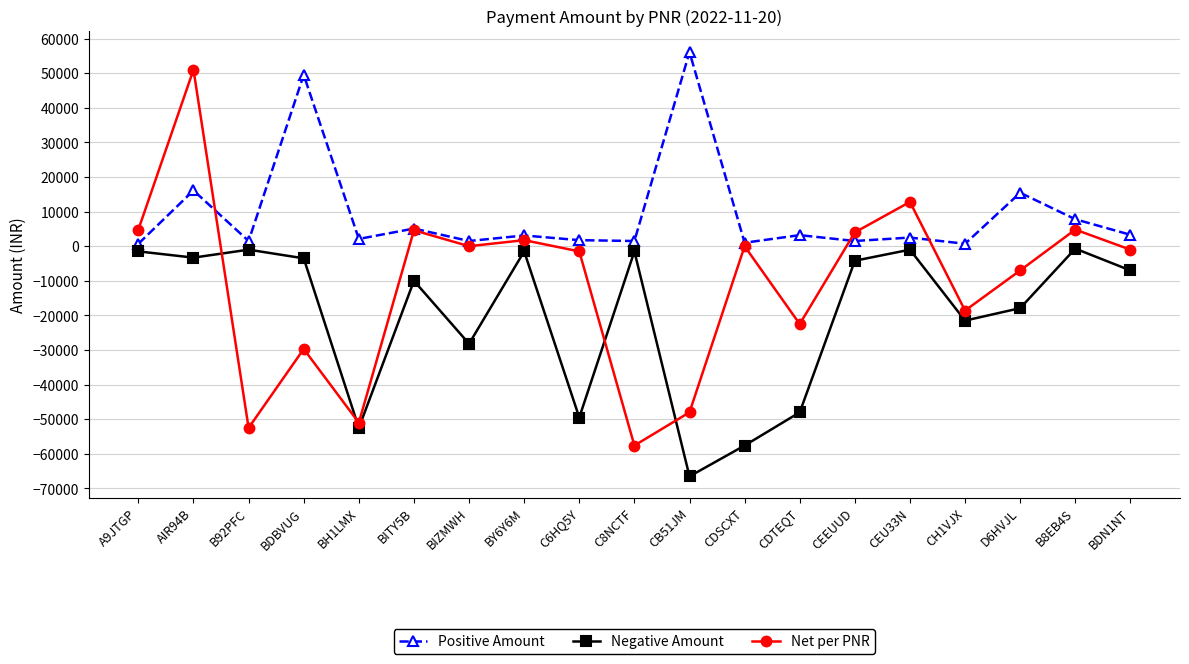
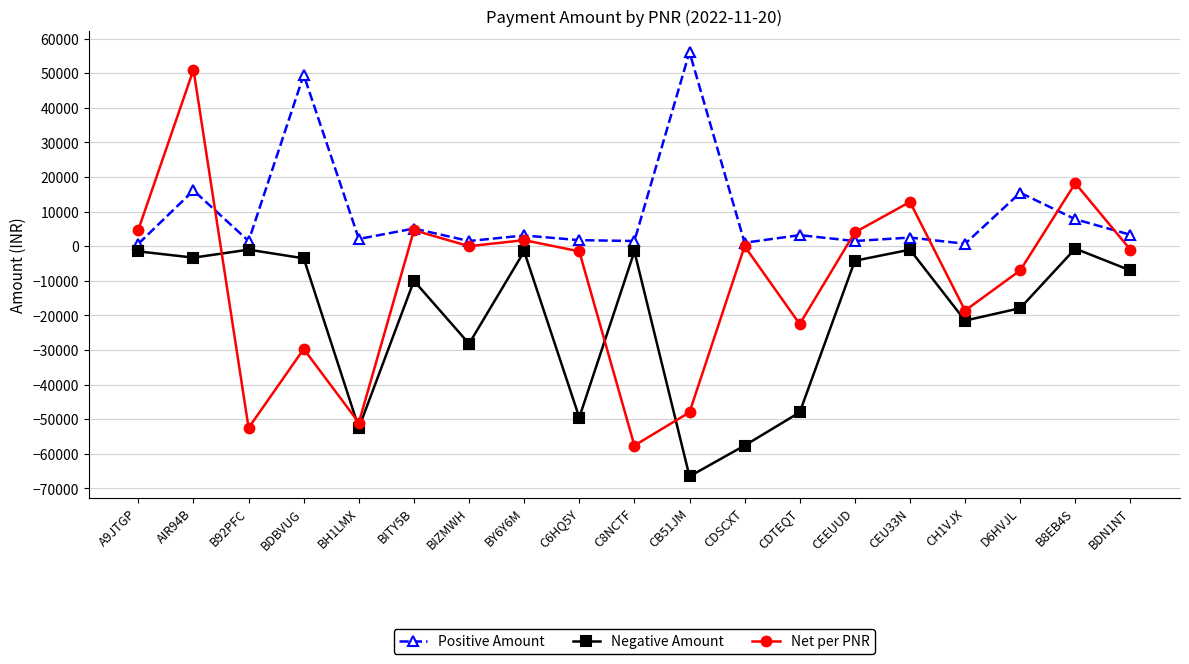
  {
    "Positive Amount": {
      "A9JTGP": 1000,
      "AIR94B": 16000,
      "B92PFC": 2000,
      "BDBVUG": 50000,
      "BH1LMX": 2000,
      "BIZMWH": 2000,
      "BY6Y6M": 3000,
      "C6HQ5Y": 2000,
      "C8NCTF": 2000,
      "CB51JM": 56000,
      "CDSCXT": 1000,
      "CDTEQT": 3000,
      "CEEUUD": 2000,
      "CEU33N": 3000,
      "CH1VJX": 1000,
      "D6HVJL": 15000,
      "B8EB4S": 8000,
      "BDN1NT": 3000
    },
    "Negative Amount": {
      "A9JTGP": -2000,
      "AIR94B": -3000,
      "B92PFC": -1000,
      "BDBVUG": -4000,
      "BH1LMX": -53000,
      "BITY5B": -10000,
      "BIZMWH": -28000,
      "BY6Y6M": -2000,
      "C6HQ5Y": -50000,
      "C8NCTF": -2000,
      "CB51JM": -67000,
      "CDSCXT": -58000,
      "CDTEQT": -48000,
      "CEEUUD": -4000,
      "CEU33N": -1000,
      "CH1VJX": -22000,
      "D6HVJL": -18000,
      "B8EB4S": -1000,
      "BDN1NT": -7000
    },
    "Net per PNR": {
      "A9JTGP": 5000,
      "AIR94B": 51000,
      "B92PFC": -53000,
      "BDBVUG": -30000,
      "BH1LMX": -51000,
      "BIZMWH": 0,
      "BY6Y6M": 2000,
      "C6HQ5Y": -2000,
      "C8NCTF": -58000,
      "CB51JM": -48000,
      "CDSCXT": 0,
      "CDTEQT": -23000,
      "CEEUUD": 4000,
      "CEU33N": 13000,
      "CH1VJX": -19000,
      "D6HVJL": -7000,
-     "B8EB4S": 5000,
+     "B8EB4S": 18000,
      "BDN1NT": -1000
    }
  }
